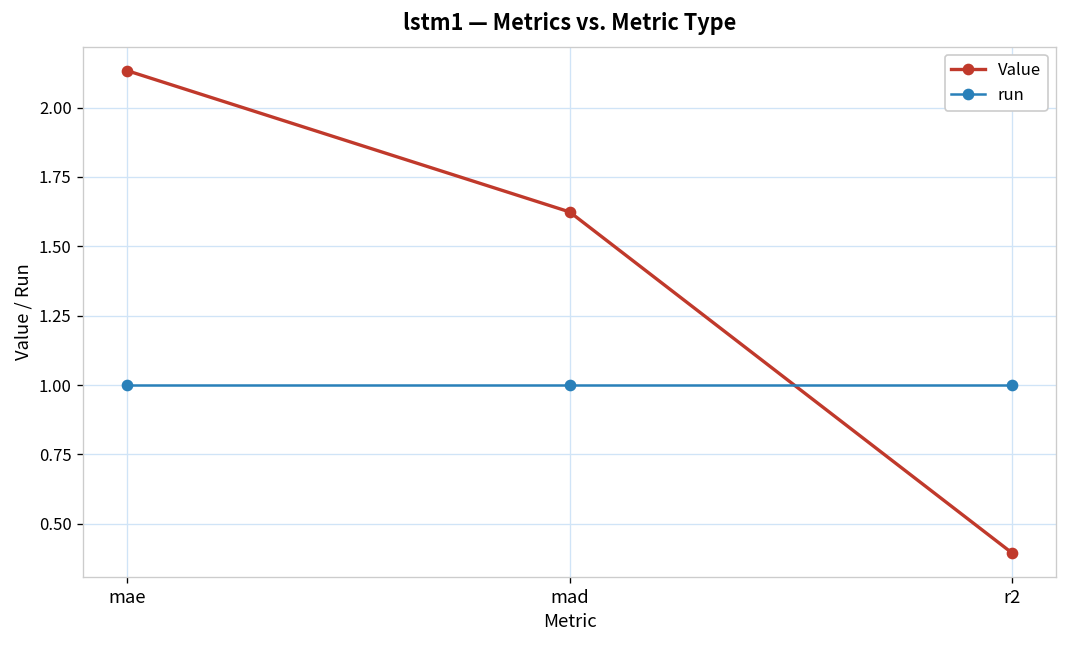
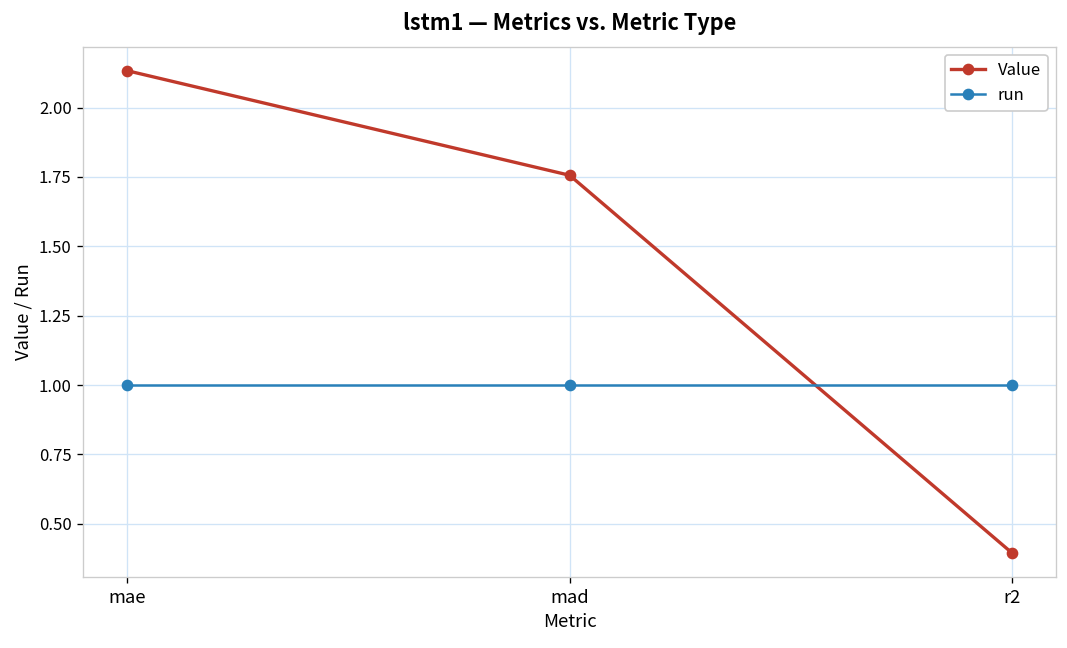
  {
    "Value": {
      "mae": 2.13,
-     "mad": 1.62,
+     "mad": 1.76,
      "r2": 0.40
    },
    "run": {
      "mae": 1.00,
      "mad": 1.00,
      "r2": 1.00
    }
  }
